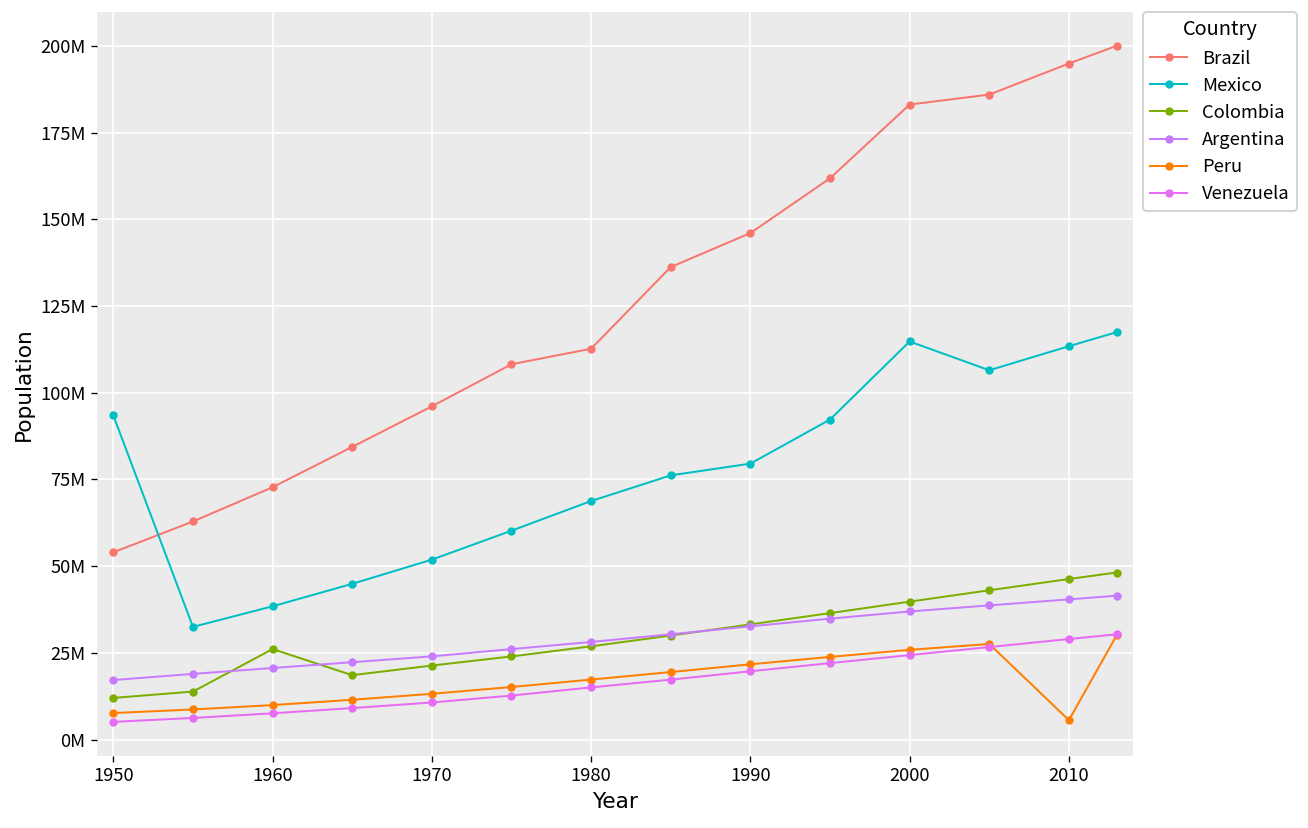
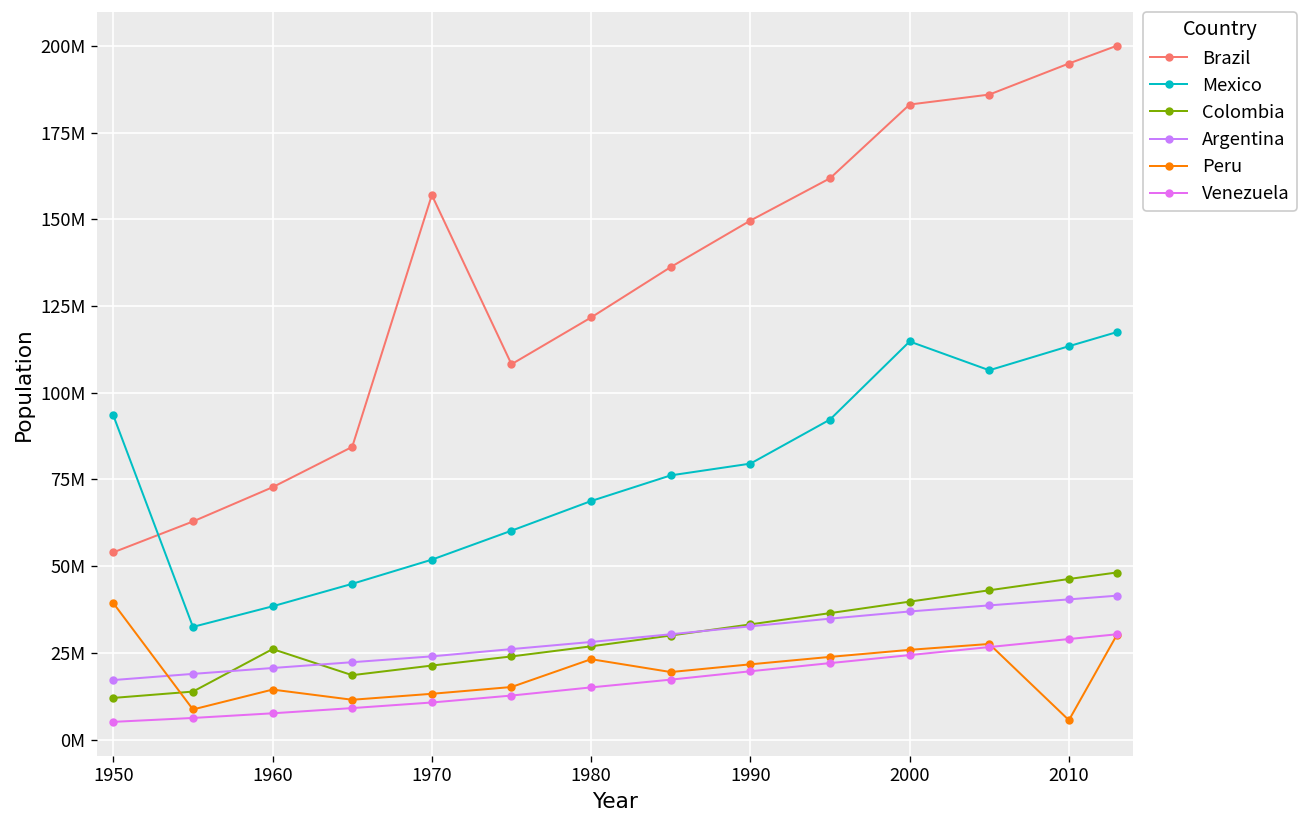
  {
    "Brazil": {
      "1950": 54000000,
      "1960": 73000000,
-     "1970": 96000000,
-     "1980": 113000000,
-     "1990": 146000000,
+     "1970": 157000000,
+     "1980": 122000000,
+     "1990": 150000000,
      "2000": 183000000,
      "2010": 195000000
    },
    "Mexico": {
      "1950": 93000000,
      "1960": 38000000,
      "1970": 52000000,
      "1980": 69000000,
      "1990": 80000000,
      "2000": 115000000,
      "2010": 113000000
    },
    "Colombia": {
      "1950": 12000000,
      "1960": 26000000,
      "1970": 21000000,
      "1980": 27000000,
      "2000": 40000000,
      "2010": 46000000
    },
    "Peru": {
-     "1950": 8000000,
-     "1960": 10000000,
+     "1950": 39000000,
+     "1960": 14000000,
      "1970": 13000000,
-     "1980": 17000000,
+     "1980": 23000000,
      "1990": 22000000,
      "2000": 26000000,
      "2010": 6000000
    }
  }
